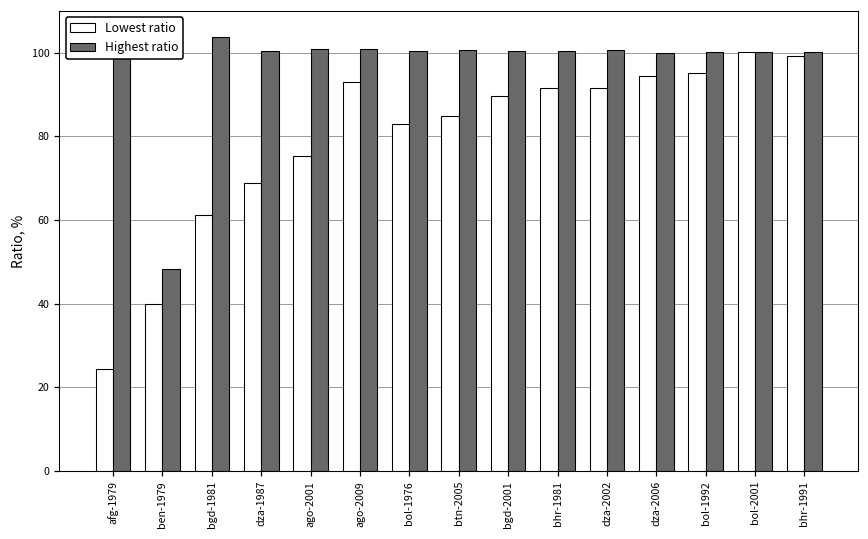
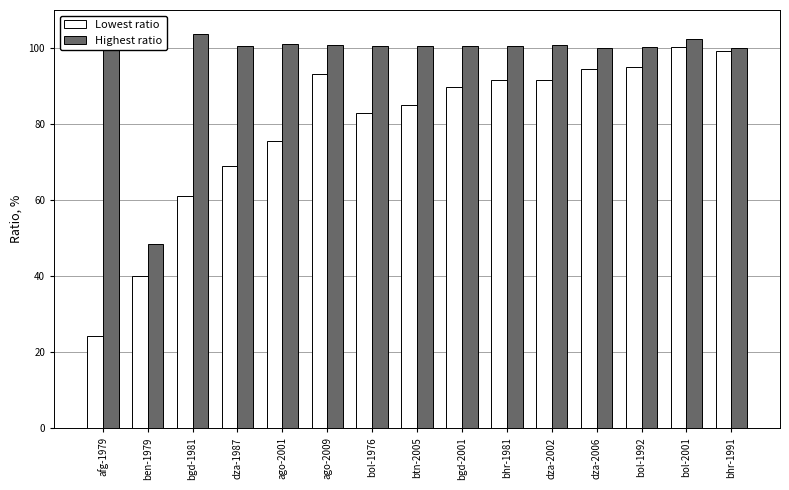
  {
    "Lowest ratio": {
      "afg-1979": 24,
      "ben-1979": 40,
      "bgd-1981": 61,
      "dza-1987": 69,
      "ago-2001": 75,
      "ago-2009": 93,
      "bol-1976": 83,
      "btn-2005": 85,
      "bgd-2001": 90,
      "bhr-1981": 92,
      "dza-2002": 92,
      "dza-2006": 94,
      "bol-1992": 95,
      "bol-2001": 100,
      "bhr-1991": 99
    },
    "Highest ratio": {
      "ben-1979": 48,
      "bgd-1981": 104,
      "dza-1987": 100,
      "ago-2001": 101,
      "ago-2009": 101,
      "bol-1976": 101,
      "btn-2005": 101,
      "bgd-2001": 100,
      "bhr-1981": 100,
      "dza-2002": 101,
      "dza-2006": 100,
      "bol-1992": 100,
-     "bol-2001": 100,
+     "bol-2001": 102,
      "bhr-1991": 100
    }
  }
